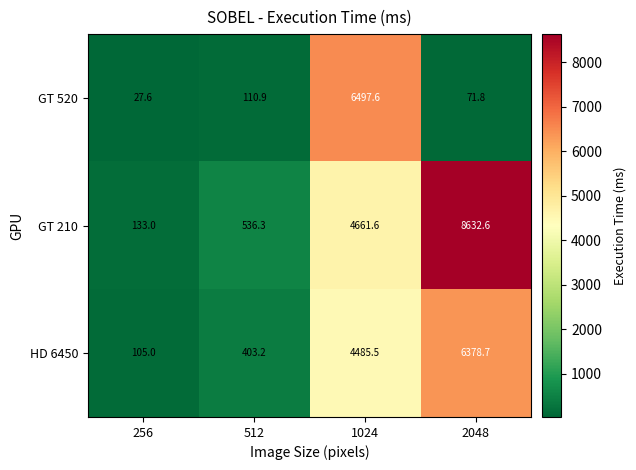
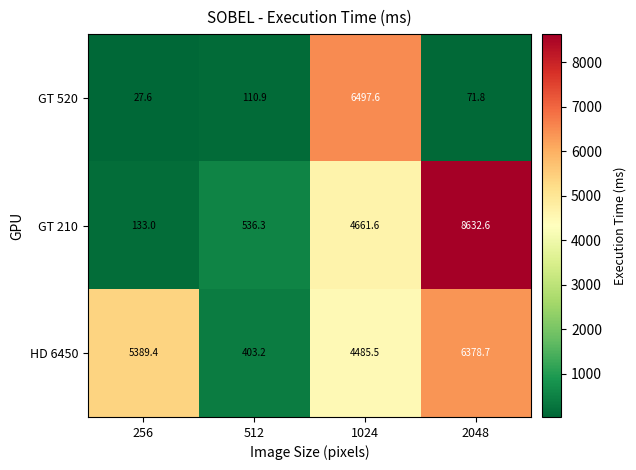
  {
    "GT 520": {
      "256": 27.6,
      "512": 110.9,
      "1024": 6497.6,
      "2048": 71.8
    },
    "GT 210": {
      "256": 133.0,
      "512": 536.3,
      "1024": 4661.6,
      "2048": 8632.6
    },
    "HD 6450": {
-     "256": 105.0,
+     "256": 5389.4,
      "512": 403.2,
      "1024": 4485.5,
      "2048": 6378.7
    }
  }
